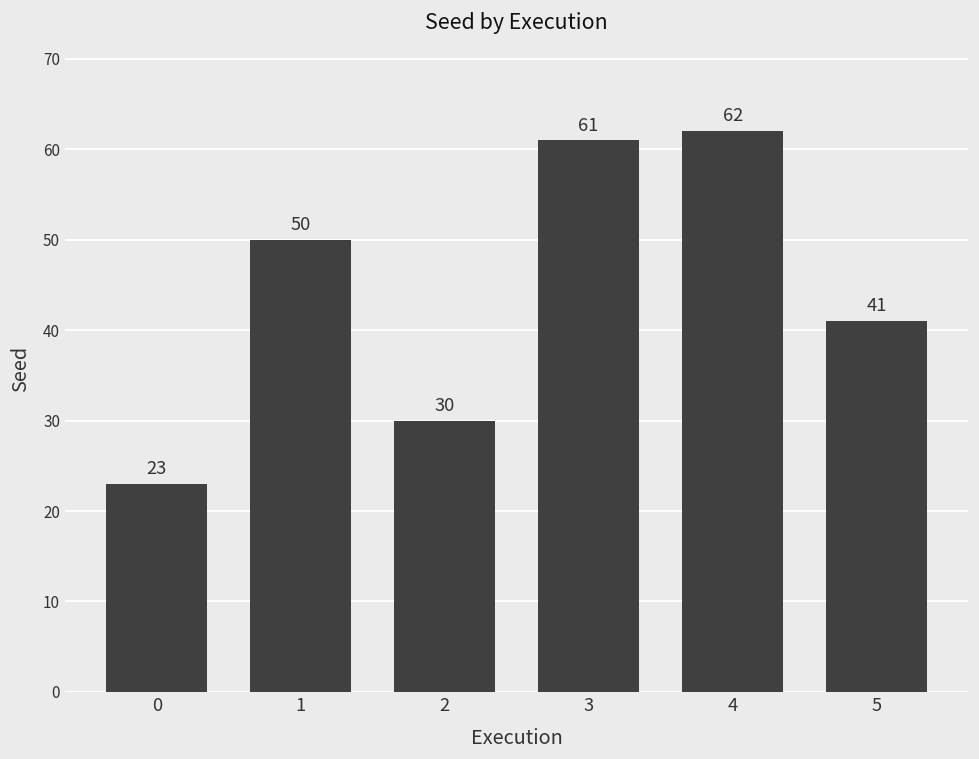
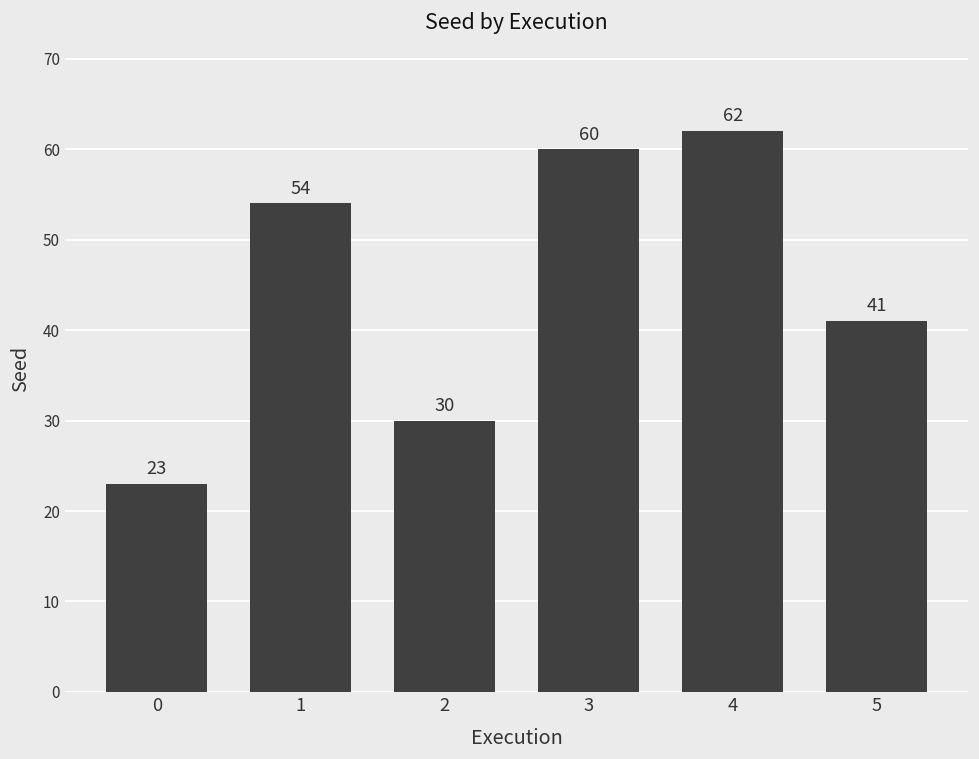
  {
    "0": 23,
-   "1": 50,
+   "1": 54,
    "2": 30,
-   "3": 61,
+   "3": 60,
    "4": 62,
    "5": 41
  }
